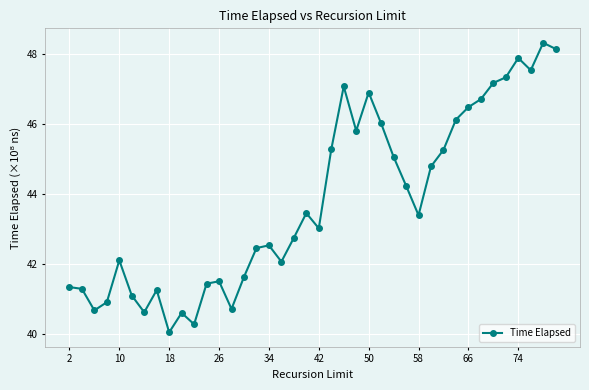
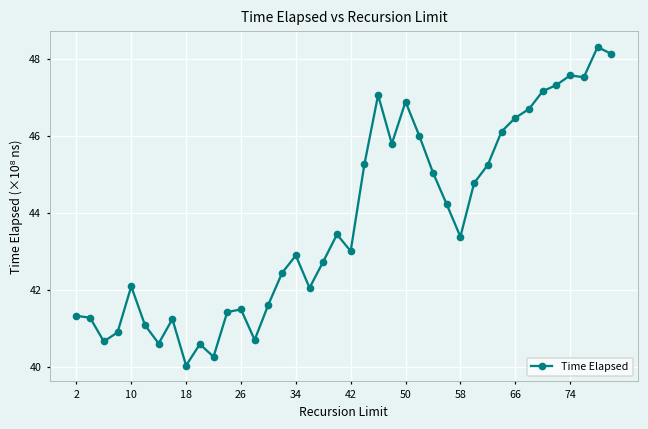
  {
    "2": 41.3,
    "10": 42.1,
    "18": 40.0,
    "26": 41.5,
-   "34": 42.5,
+   "34": 42.9,
    "42": 43.0,
    "50": 46.9,
    "58": 43.4,
    "66": 46.5,
-   "74": 47.9
+   "74": 47.6
  }
